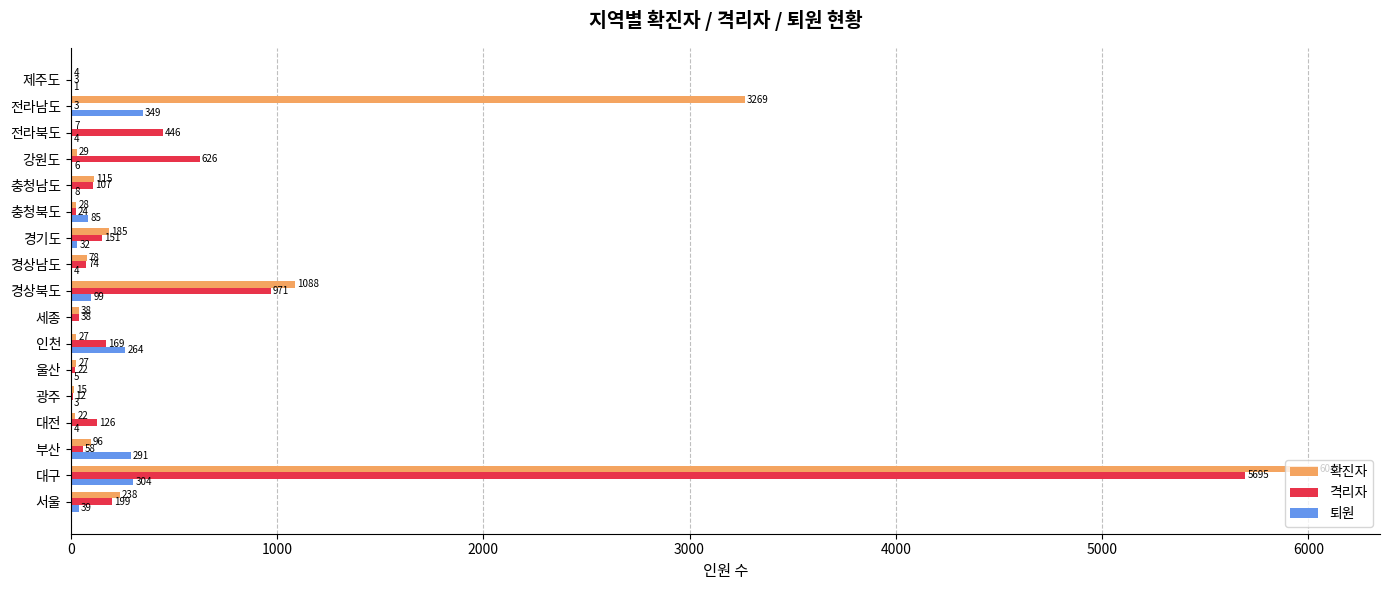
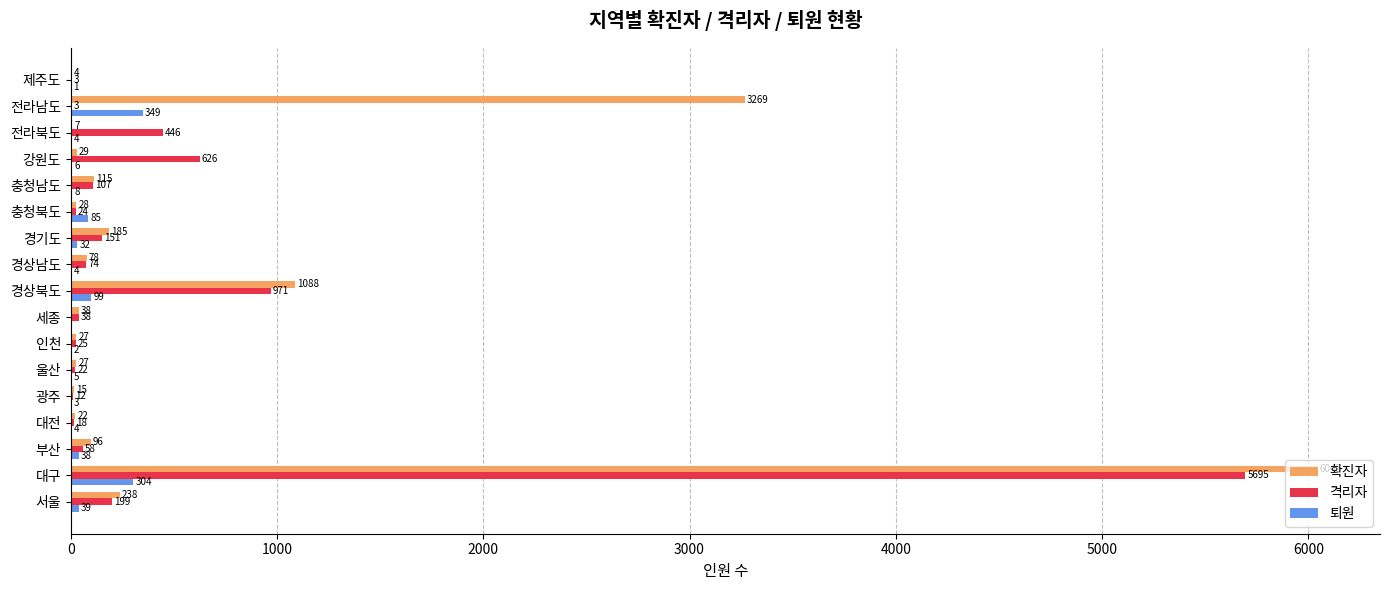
  {
    "확진자": {
      "전라남도": 3269,
      "전라북도": 7,
      "강원도": 29,
      "경상북도": 1088,
      "부산": 96
    },
    "격리자": {
      "전라남도": 3,
      "전라북도": 446,
      "강원도": 626,
      "경상북도": 971,
-     "인천": 169,
-     "대전": 126,
+     "인천": 25,
+     "대전": 18,
      "대구": 5695
    },
    "퇴원": {
      "전라남도": 349,
      "전라북도": 4,
      "강원도": 6,
      "충청남도": 8,
      "충청북도": 85,
      "경기도": 32,
      "경상남도": 4,
      "경상북도": 99,
-     "인천": 264,
+     "인천": 2,
      "울산": 5,
-     "부산": 291,
+     "부산": 38,
      "대구": 304,
      "서울": 39
    }
  }
